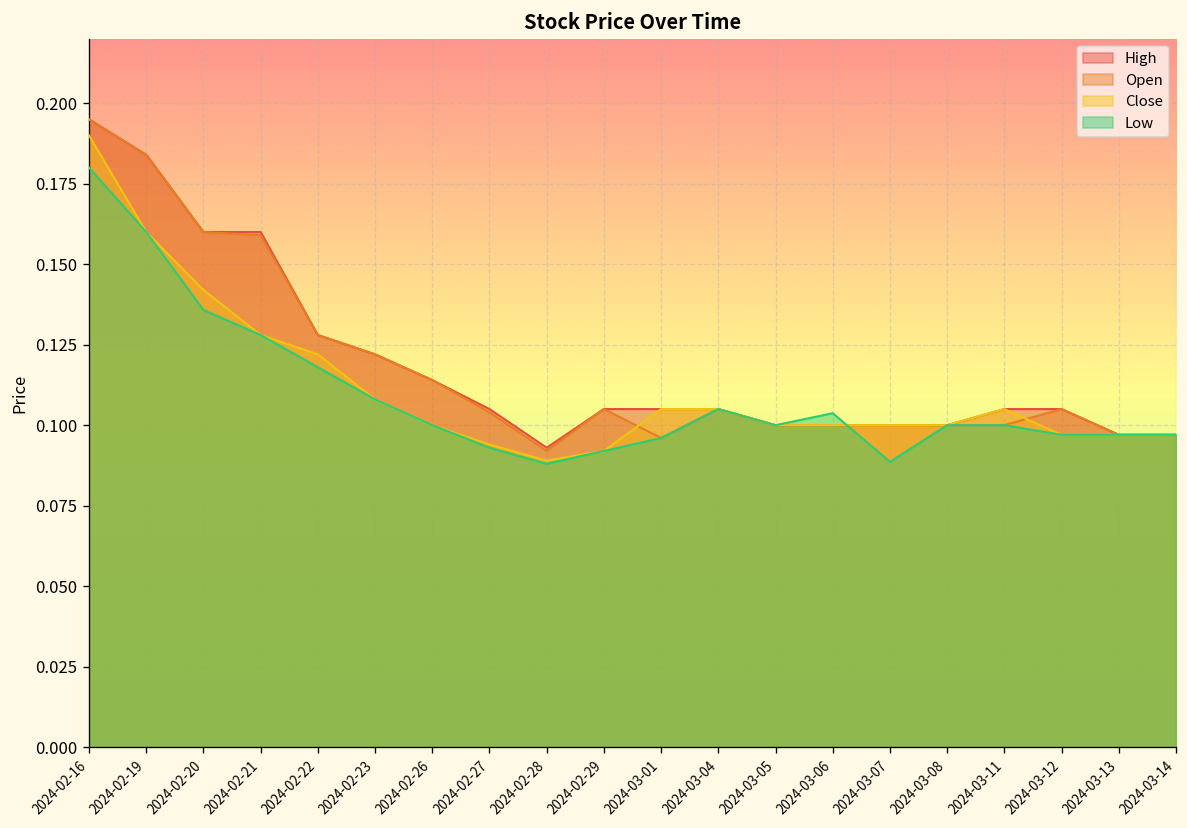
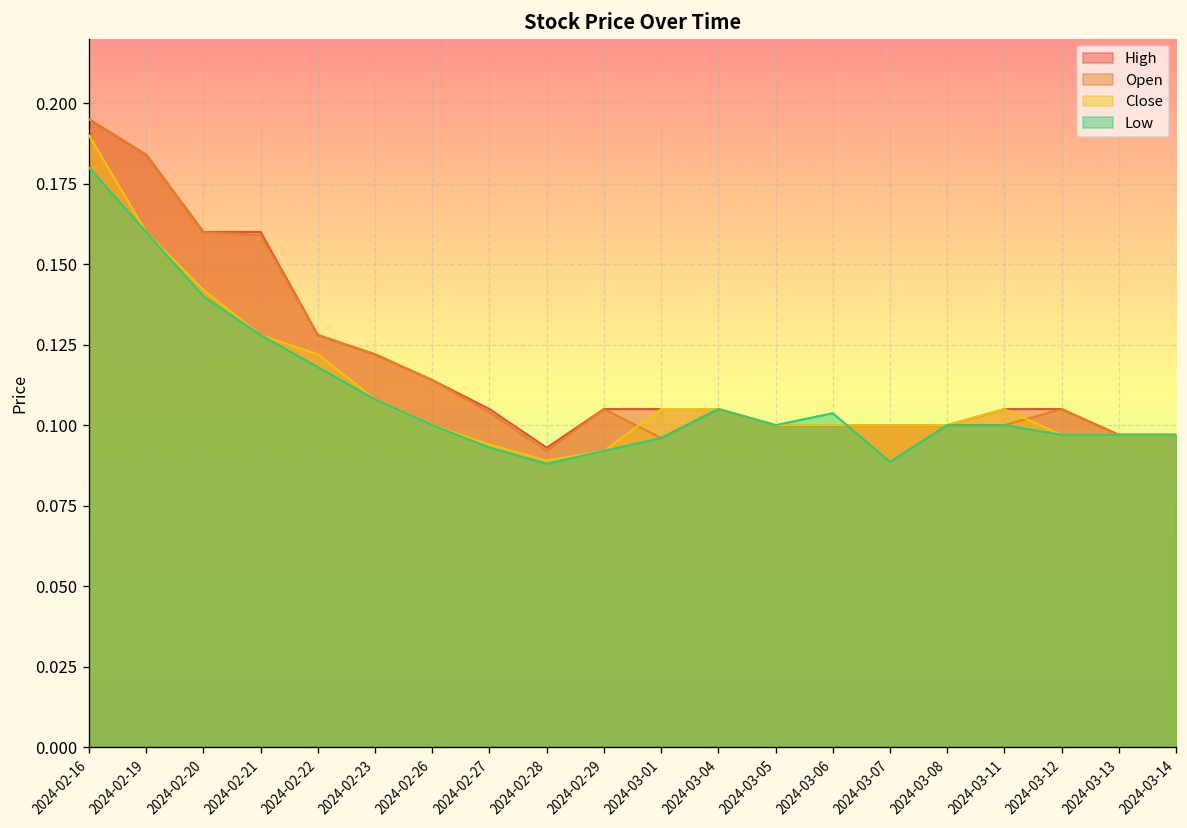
  {
    "Low": {
      "2024-02-16": 0.180,
-     "2024-02-20": 0.136,
+     "2024-02-20": 0.140,
      "2024-02-22": 0.118,
      "2024-02-27": 0.093,
      "2024-02-28": 0.088,
      "2024-03-06": 0.104,
      "2024-03-07": 0.089
    }
  }
